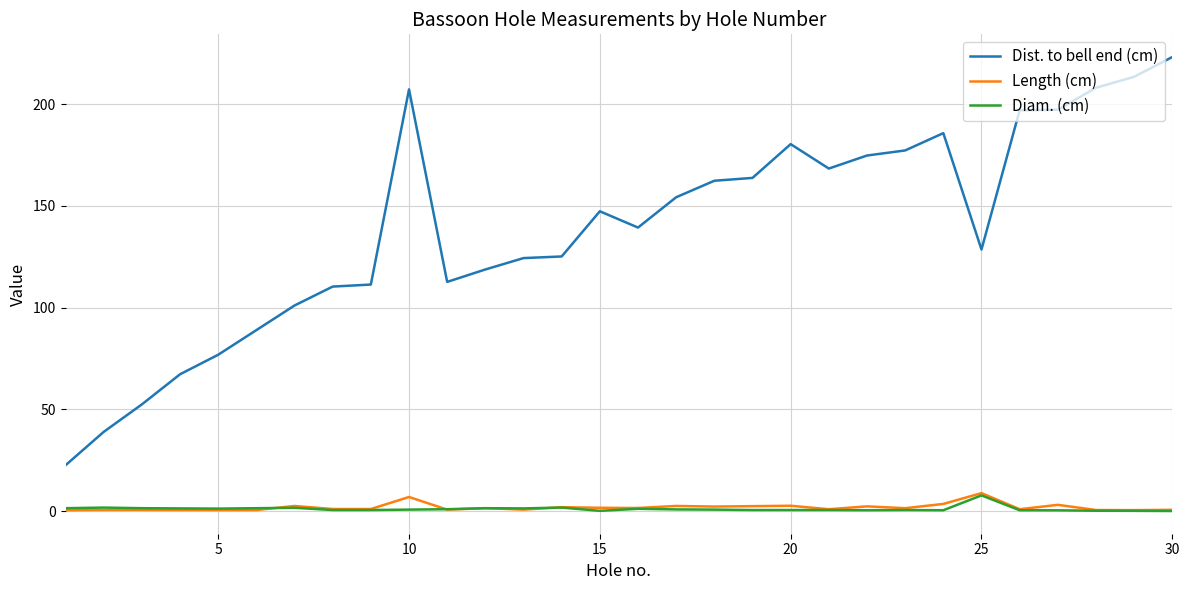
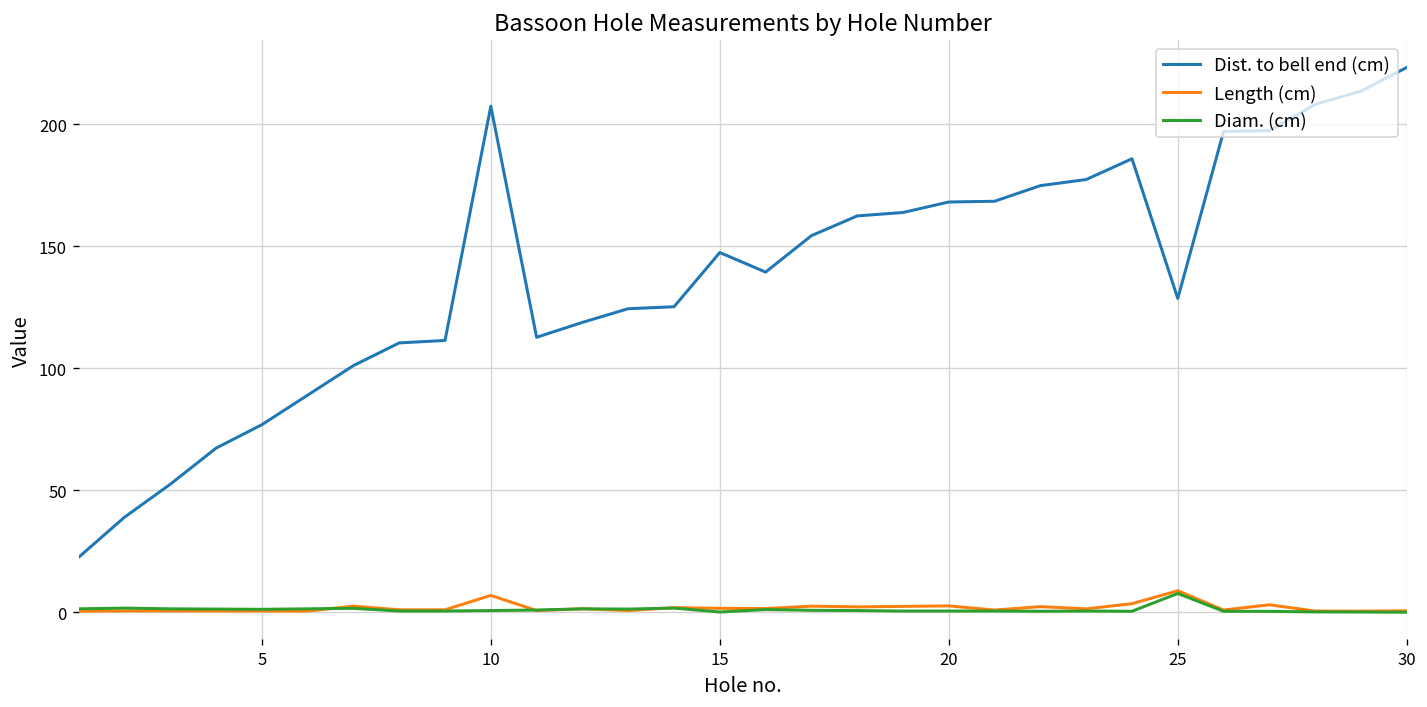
  {
    "Dist. to bell end (cm)": {
      "5": 77,
      "10": 207,
      "15": 147,
-     "20": 180,
+     "20": 168,
      "25": 129,
      "30": 223
    },
    "Length (cm)": {
      "10": 7,
      "15": 2,
      "20": 3
    },
    "Diam. (cm)": {
      "10": 1,
      "15": 0,
      "20": 1
    }
  }
